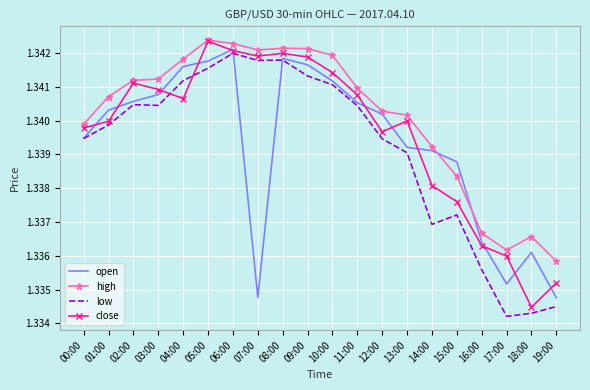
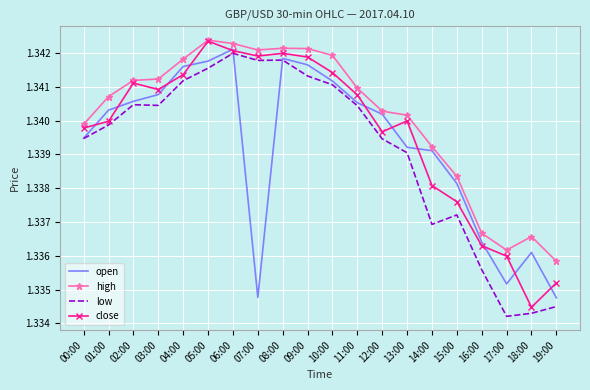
  {
    "open": {
      "01:00": 1.3403,
      "02:00": 1.3406,
      "03:00": 1.3408,
      "04:00": 1.3416,
      "05:00": 1.3418,
      "07:00": 1.3348,
      "09:00": 1.3417,
      "10:00": 1.3412,
      "11:00": 1.3405,
      "12:00": 1.3402,
      "13:00": 1.3392,
      "14:00": 1.3391,
-     "15:00": 1.3388,
+     "15:00": 1.3381,
      "16:00": 1.3364,
      "17:00": 1.3352,
      "18:00": 1.3361,
      "19:00": 1.3348
    },
    "high": {
      "00:00": 1.3399,
      "01:00": 1.3407,
      "02:00": 1.3412,
      "03:00": 1.3412,
      "04:00": 1.3418,
      "06:00": 1.3423,
      "07:00": 1.3421,
      "08:00": 1.3421,
      "09:00": 1.3421,
      "10:00": 1.3419,
      "11:00": 1.3410,
      "12:00": 1.3403,
      "13:00": 1.3402,
      "14:00": 1.3392,
      "15:00": 1.3384,
      "16:00": 1.3367,
      "17:00": 1.3362,
      "18:00": 1.3366,
      "19:00": 1.3358
    },
    "low": {
      "01:00": 1.3399,
      "02:00": 1.3405,
      "03:00": 1.3405,
      "04:00": 1.3412,
      "05:00": 1.3416,
      "06:00": 1.3420,
      "07:00": 1.3418,
      "09:00": 1.3413,
      "10:00": 1.3411,
      "11:00": 1.3404,
      "12:00": 1.3395,
      "13:00": 1.3391,
      "14:00": 1.3369,
      "15:00": 1.3372,
      "16:00": 1.3356,
      "17:00": 1.3342,
      "18:00": 1.3343,
      "19:00": 1.3345
    },
    "close": {
      "00:00": 1.3398,
      "01:00": 1.3400,
      "02:00": 1.3411,
      "03:00": 1.3409,
-     "04:00": 1.3407,
+     "04:00": 1.3414,
      "07:00": 1.3419,
      "08:00": 1.3420,
      "09:00": 1.3419,
      "10:00": 1.3414,
      "11:00": 1.3408,
      "12:00": 1.3397,
      "13:00": 1.3400,
      "14:00": 1.3381,
      "15:00": 1.3376,
      "16:00": 1.3363,
      "17:00": 1.3360,
      "18:00": 1.3345,
      "19:00": 1.3352
    }
  }
